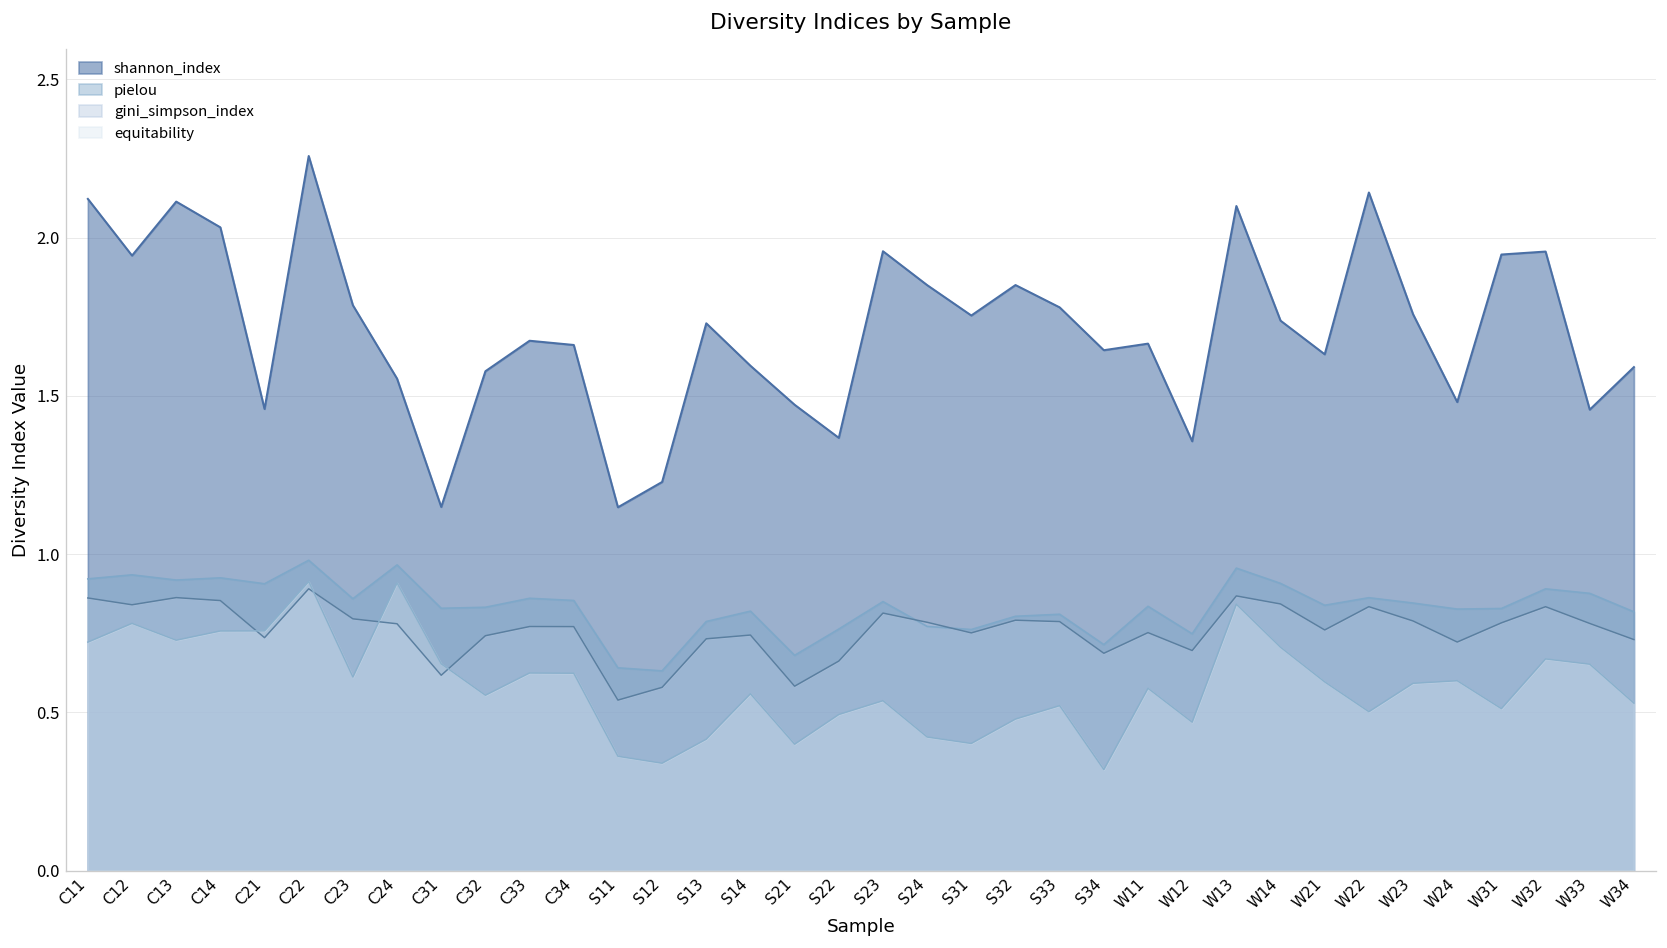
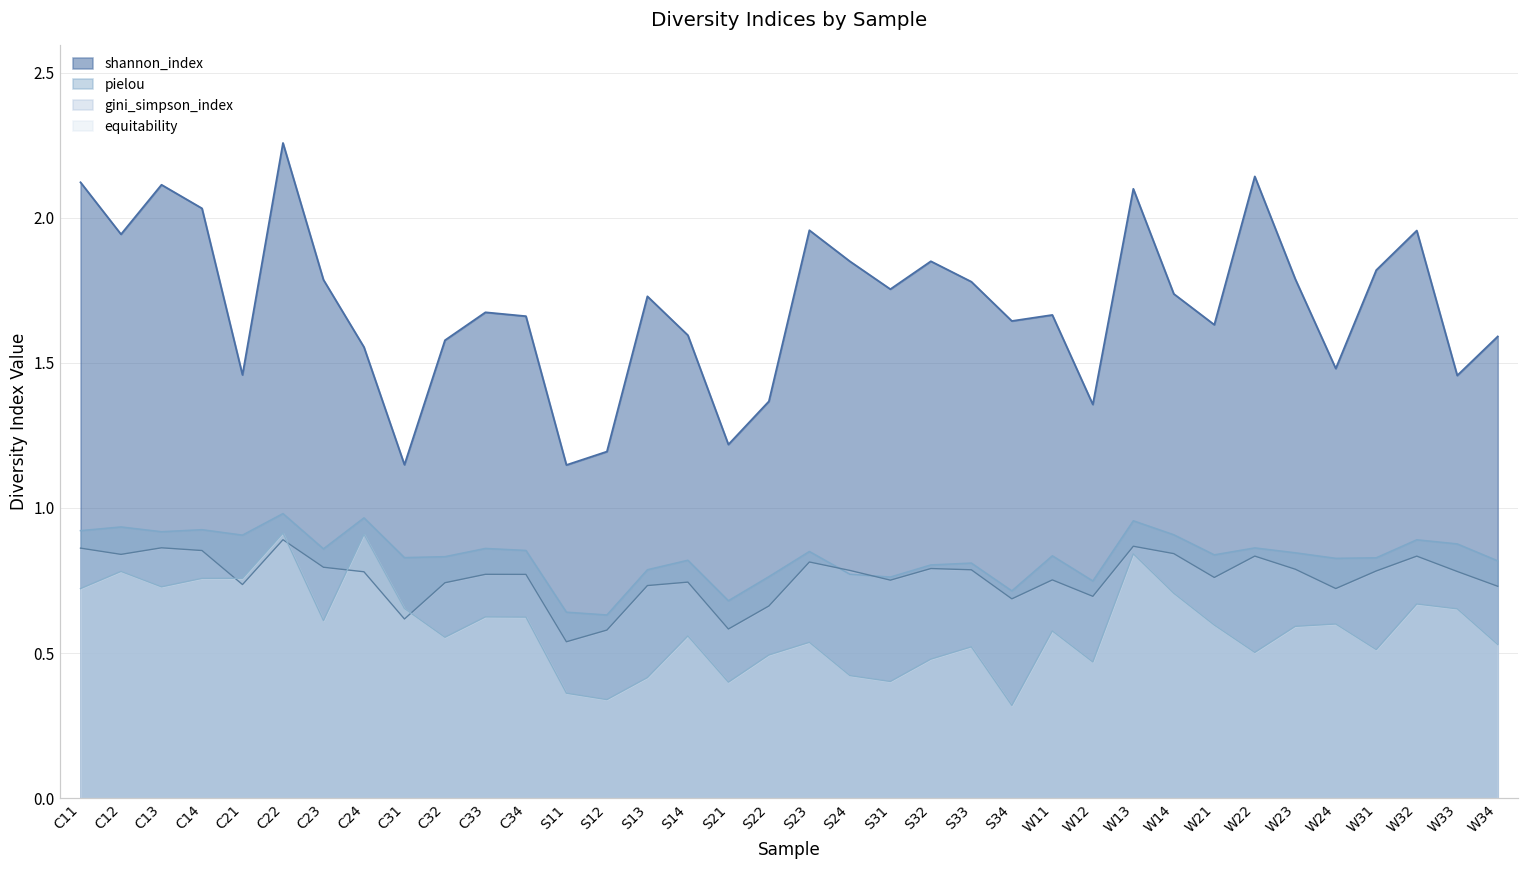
  {
    "shannon_index": {
      "C11": 2.12,
      "C12": 1.94,
      "C13": 2.11,
      "C14": 2.03,
      "C21": 1.46,
      "C22": 2.26,
      "C23": 1.79,
      "C24": 1.55,
      "C31": 1.15,
      "C32": 1.58,
      "C33": 1.67,
      "C34": 1.66,
      "S11": 1.15,
-     "S12": 1.23,
+     "S12": 1.19,
      "S13": 1.73,
      "S14": 1.60,
-     "S21": 1.47,
+     "S21": 1.22,
      "S22": 1.37,
      "S23": 1.96,
      "S24": 1.85,
      "S31": 1.75,
      "S32": 1.85,
      "S33": 1.78,
      "S34": 1.64,
      "W11": 1.67,
      "W12": 1.36,
      "W13": 2.10,
      "W14": 1.74,
      "W21": 1.63,
      "W22": 2.14,
-     "W23": 1.76,
+     "W23": 1.79,
      "W24": 1.48,
-     "W31": 1.95,
+     "W31": 1.82,
      "W32": 1.96,
      "W33": 1.46,
      "W34": 1.59
    }
  }
